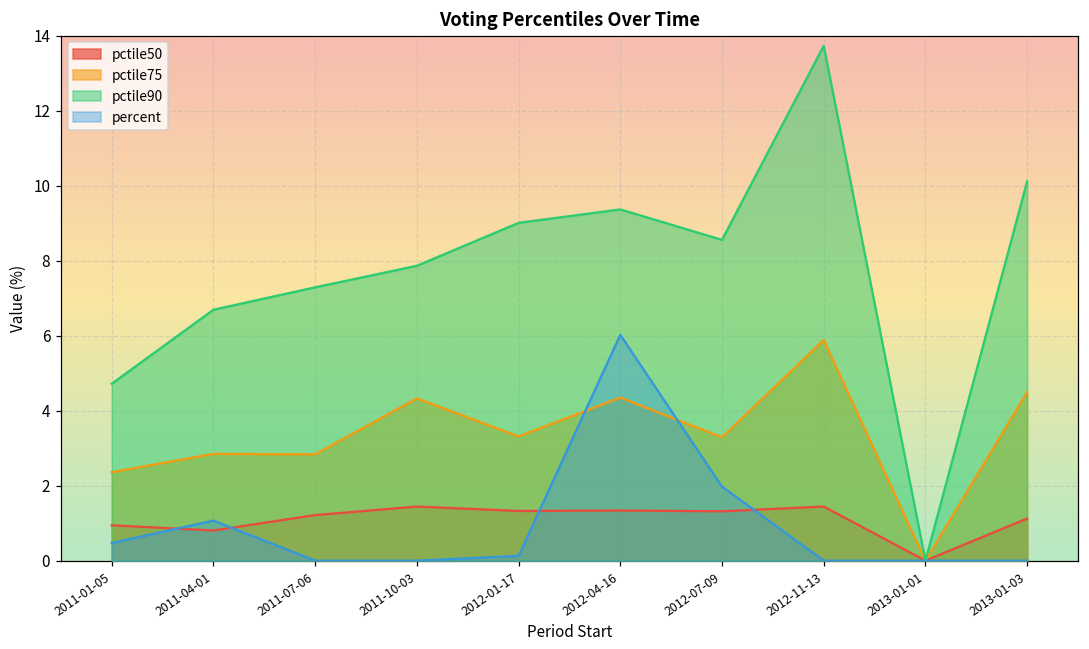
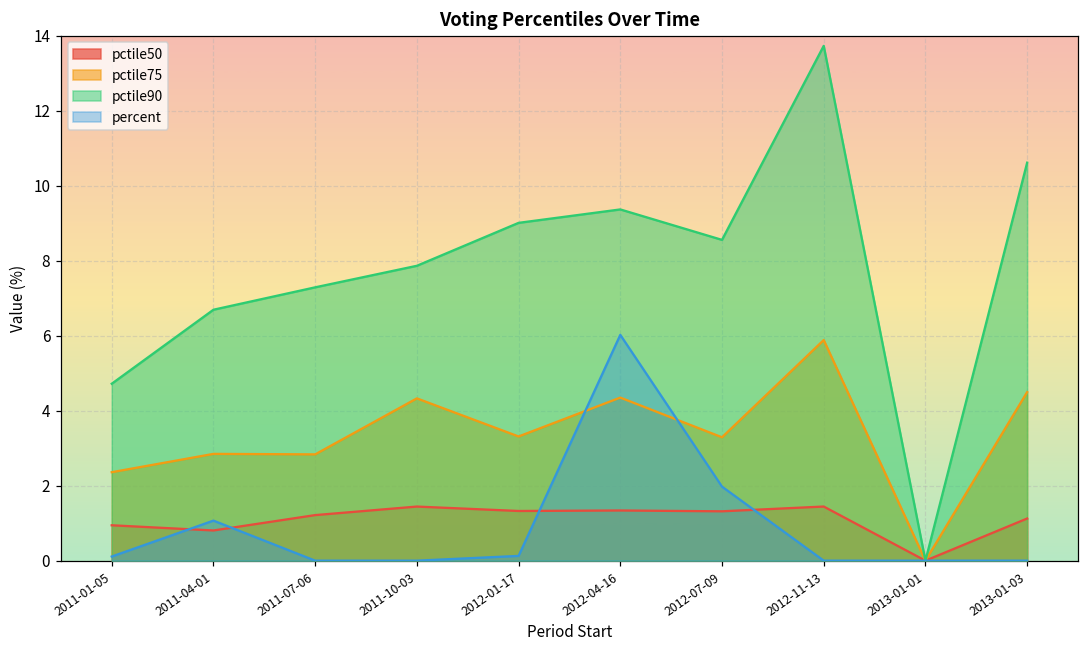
  {
    "pctile50": {
      "2011-01-05": 0.9,
      "2011-04-01": 0.8,
      "2011-07-06": 1.2,
      "2011-10-03": 1.4,
      "2012-01-17": 1.3,
      "2012-04-16": 1.3,
      "2012-07-09": 1.3,
      "2012-11-13": 1.4,
      "2013-01-03": 1.1
    },
    "pctile75": {
      "2011-01-05": 2.4,
      "2011-04-01": 2.8,
      "2011-07-06": 2.8,
      "2011-10-03": 4.3,
      "2012-01-17": 3.3,
      "2012-04-16": 4.3,
      "2012-07-09": 3.3,
      "2012-11-13": 5.9,
      "2013-01-03": 4.5
    },
    "pctile90": {
      "2011-01-05": 4.7,
      "2011-04-01": 6.7,
      "2011-07-06": 7.3,
      "2011-10-03": 7.9,
      "2012-01-17": 9.0,
      "2012-04-16": 9.4,
      "2012-07-09": 8.6,
      "2012-11-13": 13.7,
-     "2013-01-03": 10.1
+     "2013-01-03": 10.6
    },
    "percent": {
-     "2011-01-05": 0.5,
+     "2011-01-05": 0.1,
      "2011-04-01": 1.1,
      "2011-07-06": 0.0,
      "2011-10-03": 0.0,
      "2012-01-17": 0.1,
      "2012-04-16": 6.0,
      "2012-07-09": 2.0,
      "2012-11-13": 0.0,
      "2013-01-03": 0.0
    }
  }
